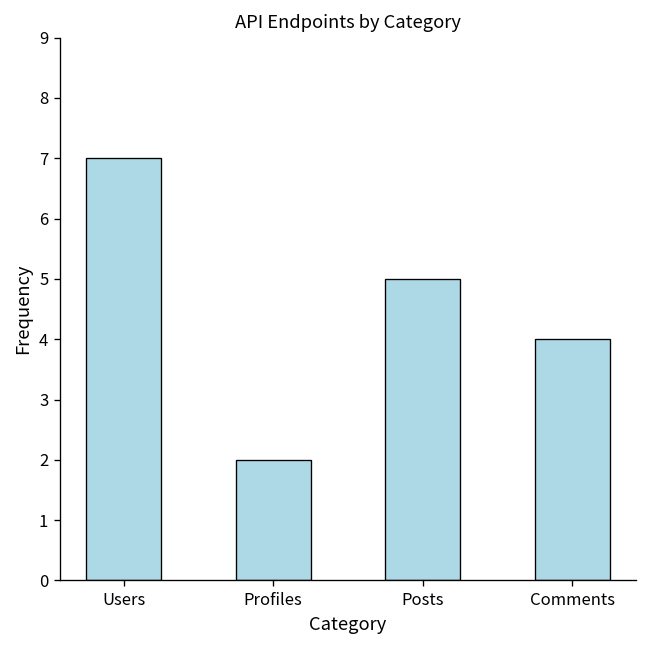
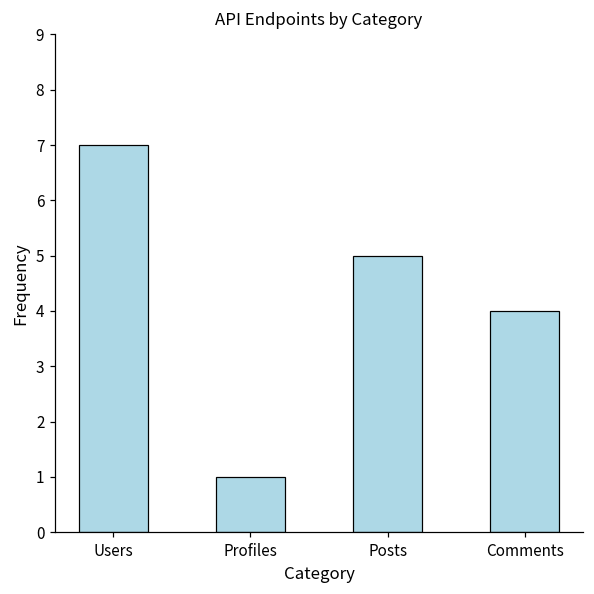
  {
    "Users": 7,
-   "Profiles": 2,
+   "Profiles": 1,
    "Posts": 5,
    "Comments": 4
  }
